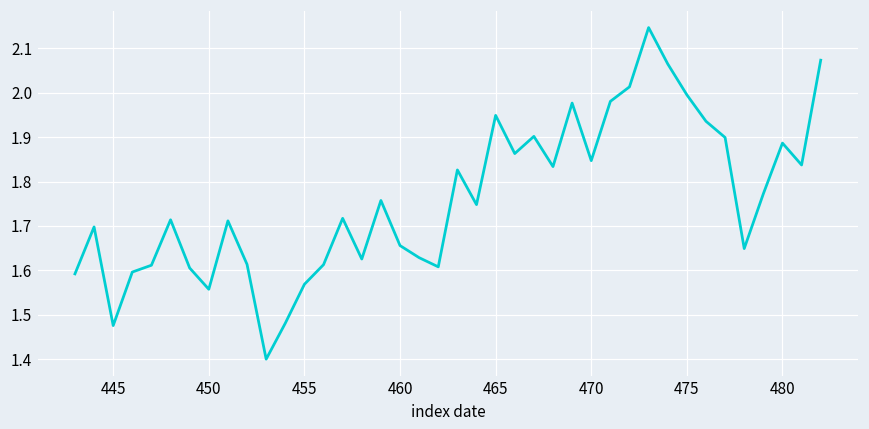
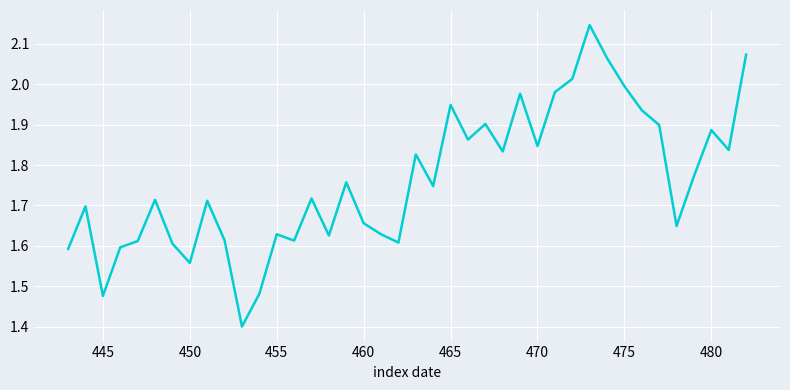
  {
    "445": 1.48,
    "450": 1.56,
-   "455": 1.57,
+   "455": 1.63,
    "460": 1.66,
    "465": 1.95,
    "470": 1.85,
    "475": 2.00,
    "480": 1.89
  }
